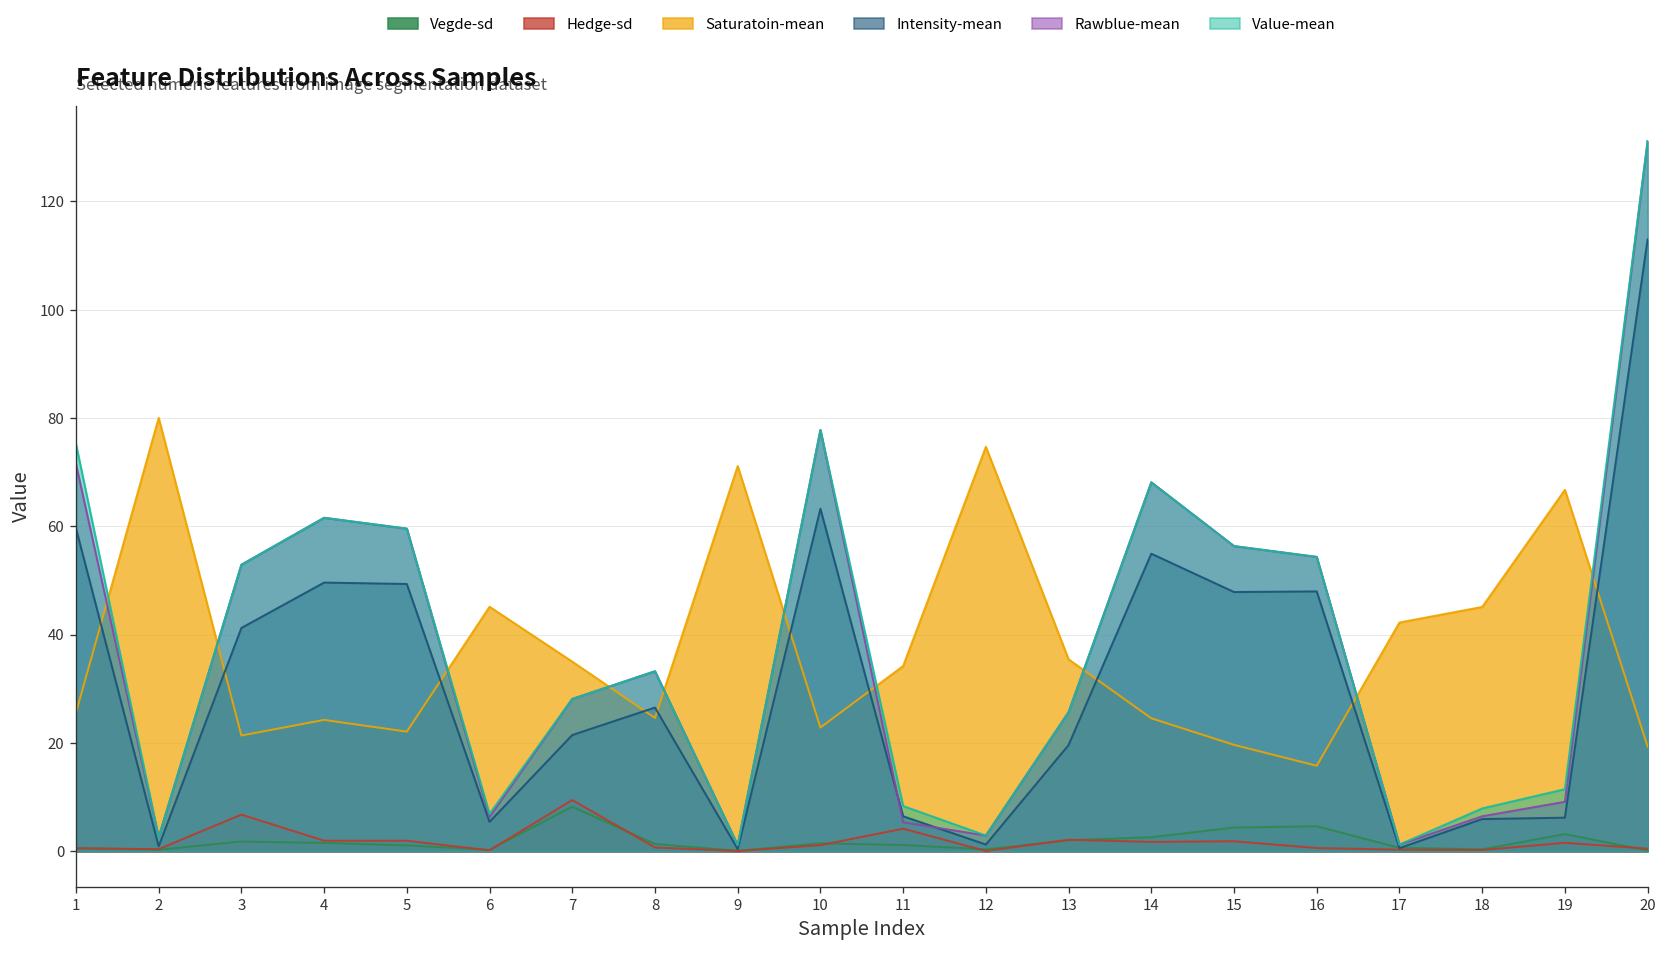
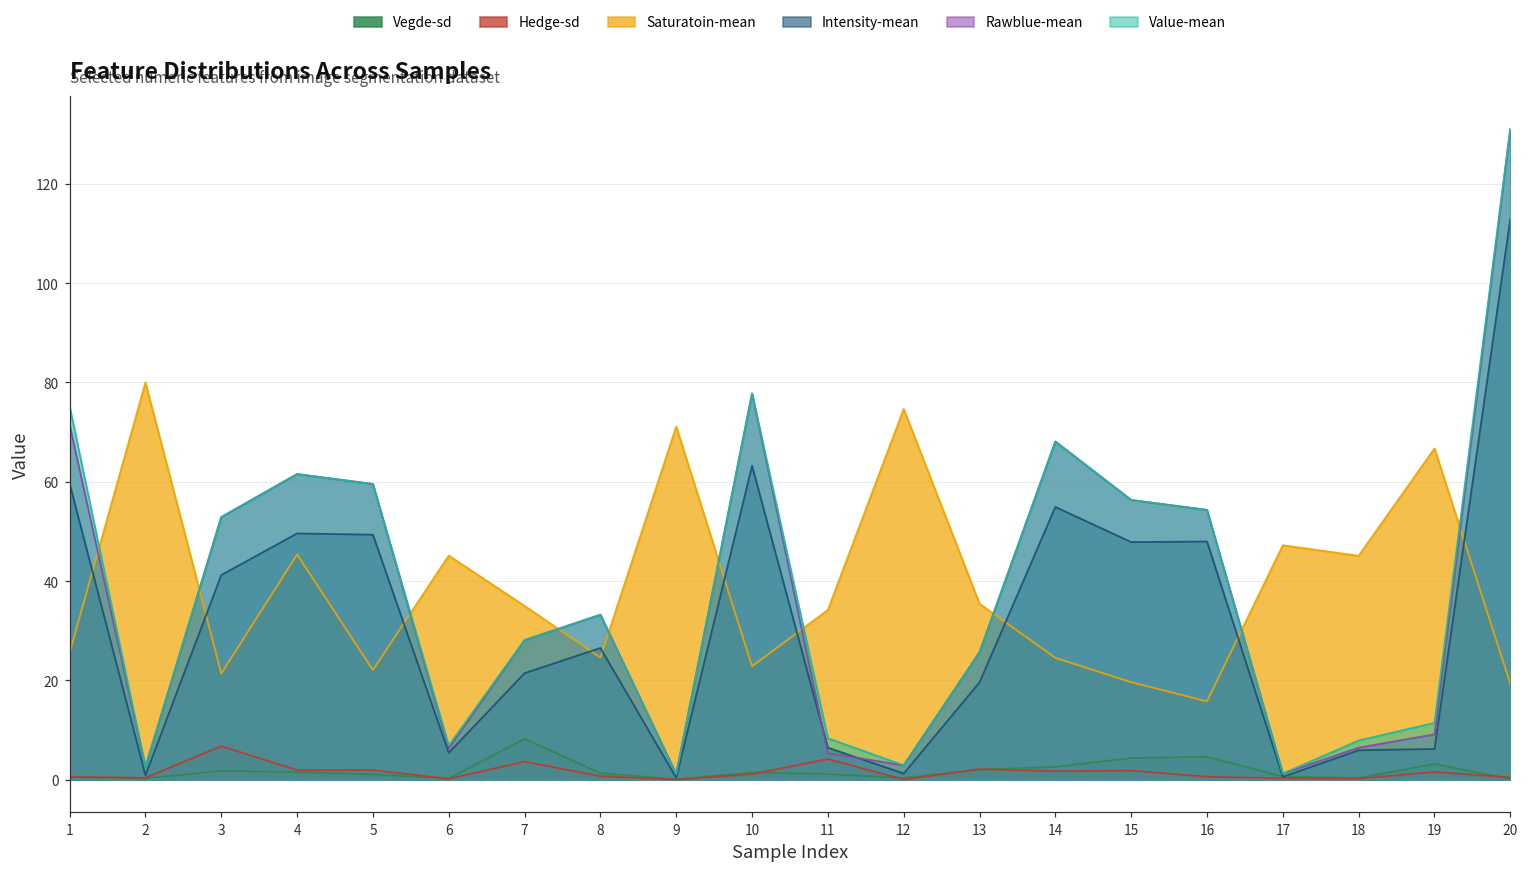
  {
    "Vegde-sd": {
      "3": 2,
      "5": 1,
      "7": 8,
      "8": 1,
      "11": 1,
      "14": 3,
      "15": 4,
      "16": 5,
      "19": 3
    },
    "Hedge-sd": {
      "3": 7,
      "5": 2,
-     "7": 9,
+     "7": 4,
      "8": 1,
      "11": 4,
      "14": 2,
      "15": 2,
      "16": 1,
      "19": 2
    },
    "Saturatoin-mean": {
      "1": 26,
      "2": 80,
      "3": 21,
-     "4": 24,
+     "4": 45,
      "5": 22,
      "6": 45,
      "7": 35,
      "8": 25,
      "9": 71,
      "10": 23,
      "11": 34,
      "12": 75,
      "13": 35,
      "14": 25,
      "15": 20,
      "16": 16,
-     "17": 42,
+     "17": 47,
      "18": 45,
      "19": 67,
      "20": 19
    },
    "Intensity-mean": {
      "1": 60,
      "3": 41,
      "4": 50,
      "5": 49,
      "6": 5,
      "7": 21,
      "8": 27,
      "10": 63,
      "11": 6,
      "12": 1,
      "13": 20,
      "14": 55,
      "15": 48,
      "16": 48,
      "19": 6,
      "20": 113
    },
    "Rawblue-mean": {
      "1": 72,
      "11": 5,
      "19": 9
    },
    "Value-mean": {
      "1": 75,
      "11": 8,
      "18": 8,
      "19": 11
    }
  }
